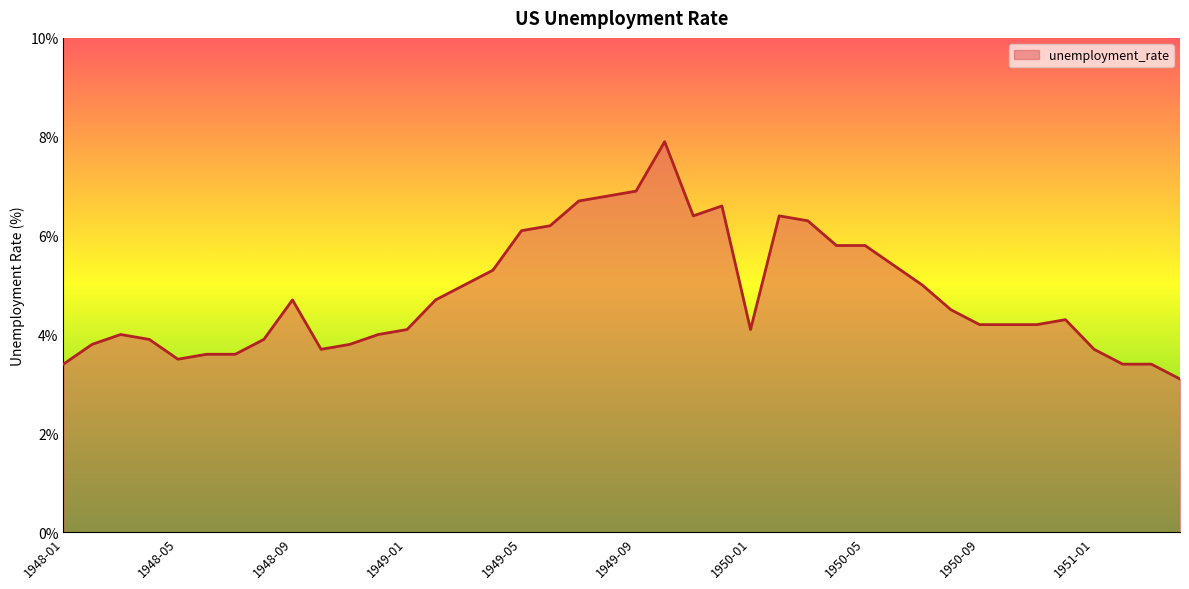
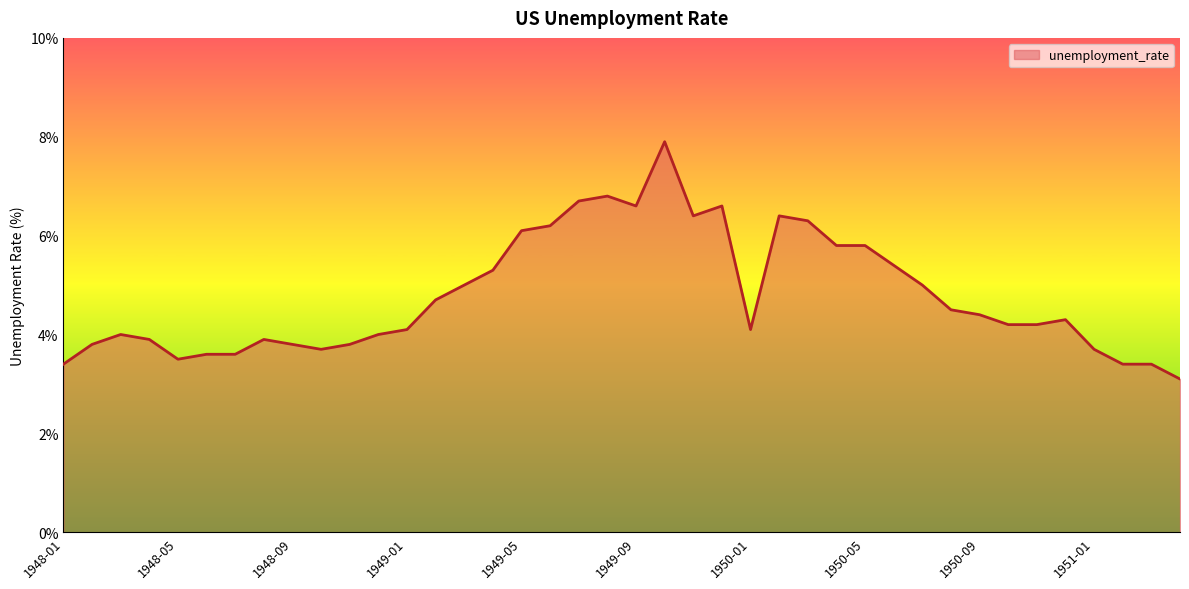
  {
    "1948-01": "3.4%",
    "1948-05": "3.5%",
-   "1948-09": "4.7%",
+   "1948-09": "3.8%",
    "1949-01": "4.1%",
    "1949-05": "6.1%",
-   "1949-09": "6.9%",
+   "1949-09": "6.6%",
    "1950-01": "4.1%",
    "1950-05": "5.8%",
-   "1950-09": "4.2%",
+   "1950-09": "4.4%",
    "1951-01": "3.7%"
  }
